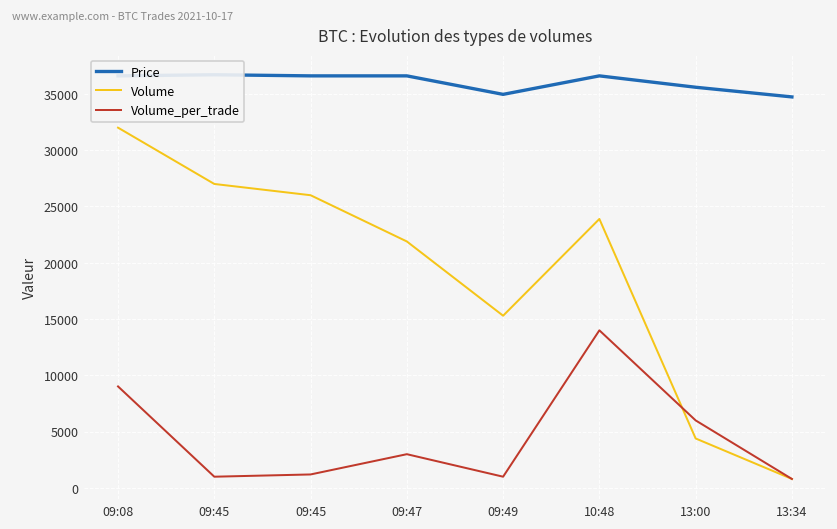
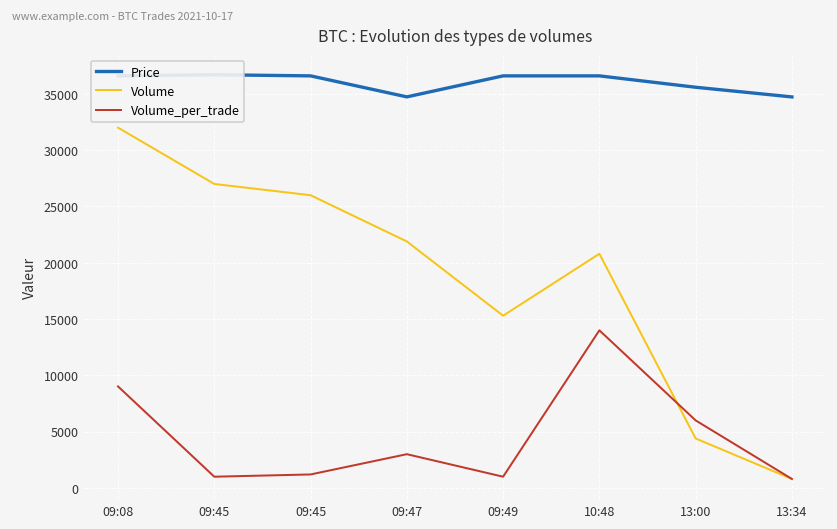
  {
    "Price": {
-     "09:47": 37000,
-     "09:49": 35000,
+     "09:47": 35000,
+     "09:49": 37000,
      "10:48": 37000,
      "13:00": 36000,
      "13:34": 35000
    },
    "Volume": {
      "09:08": 32000,
      "09:47": 22000,
      "09:49": 15000,
-     "10:48": 24000,
+     "10:48": 21000,
      "13:00": 4000
    },
    "Volume_per_trade": {
      "09:08": 9000,
      "09:47": 3000,
      "09:49": 1000,
      "10:48": 14000,
      "13:00": 6000
    }
  }
